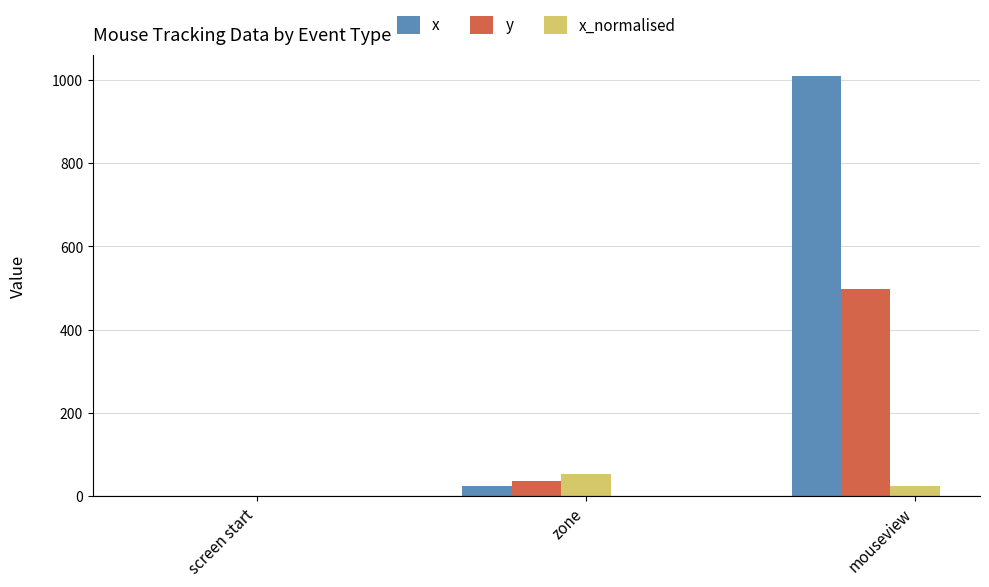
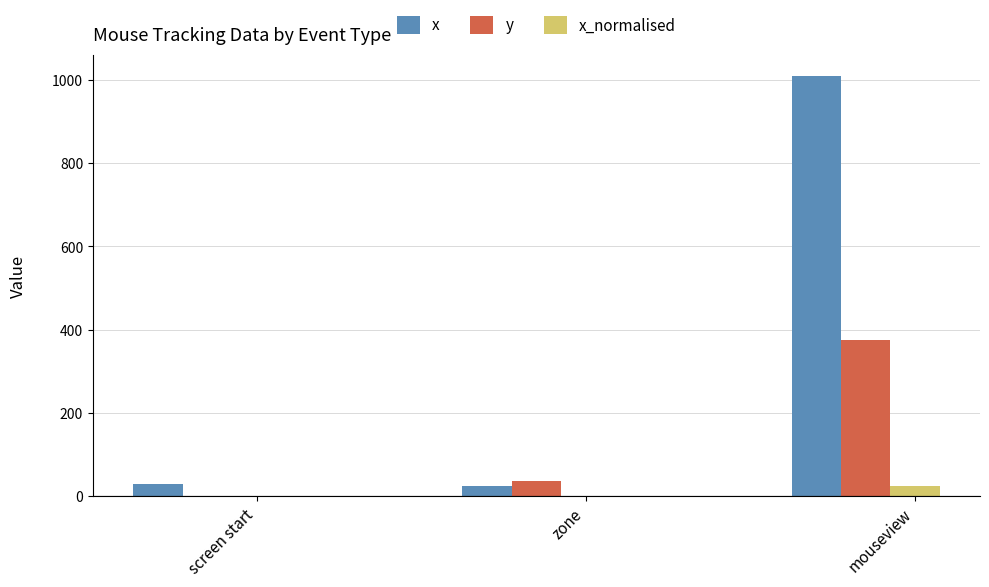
  {
    "x": {
-     "screen start": 0,
+     "screen start": 30,
      "zone": 30,
      "mouseview": 1010
    },
    "y": {
      "screen start": 0,
      "zone": 40,
-     "mouseview": 500
+     "mouseview": 380
    },
    "x_normalised": {
      "screen start": 0,
-     "zone": 50,
+     "zone": 0,
      "mouseview": 20
    }
  }
